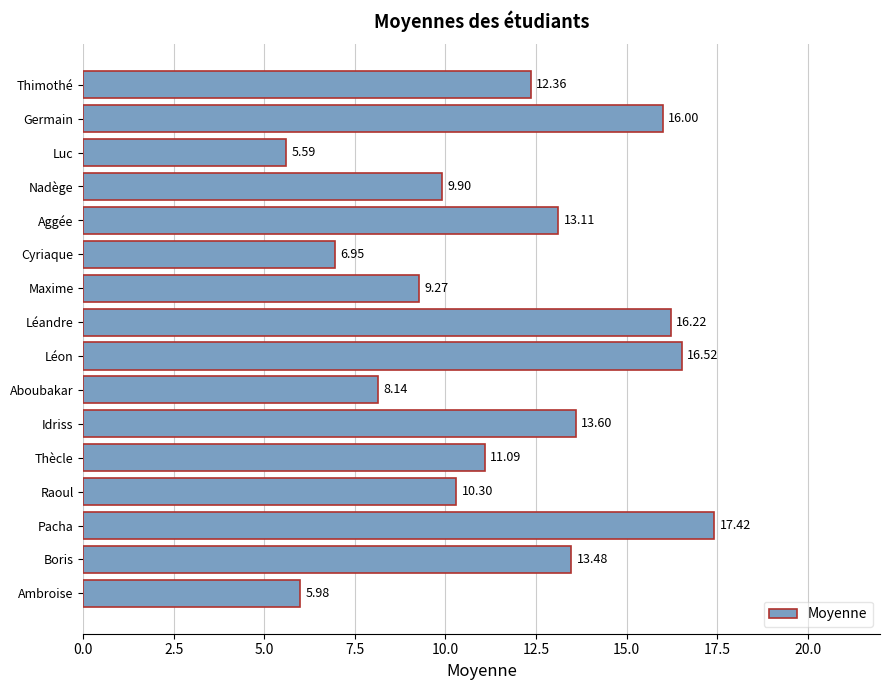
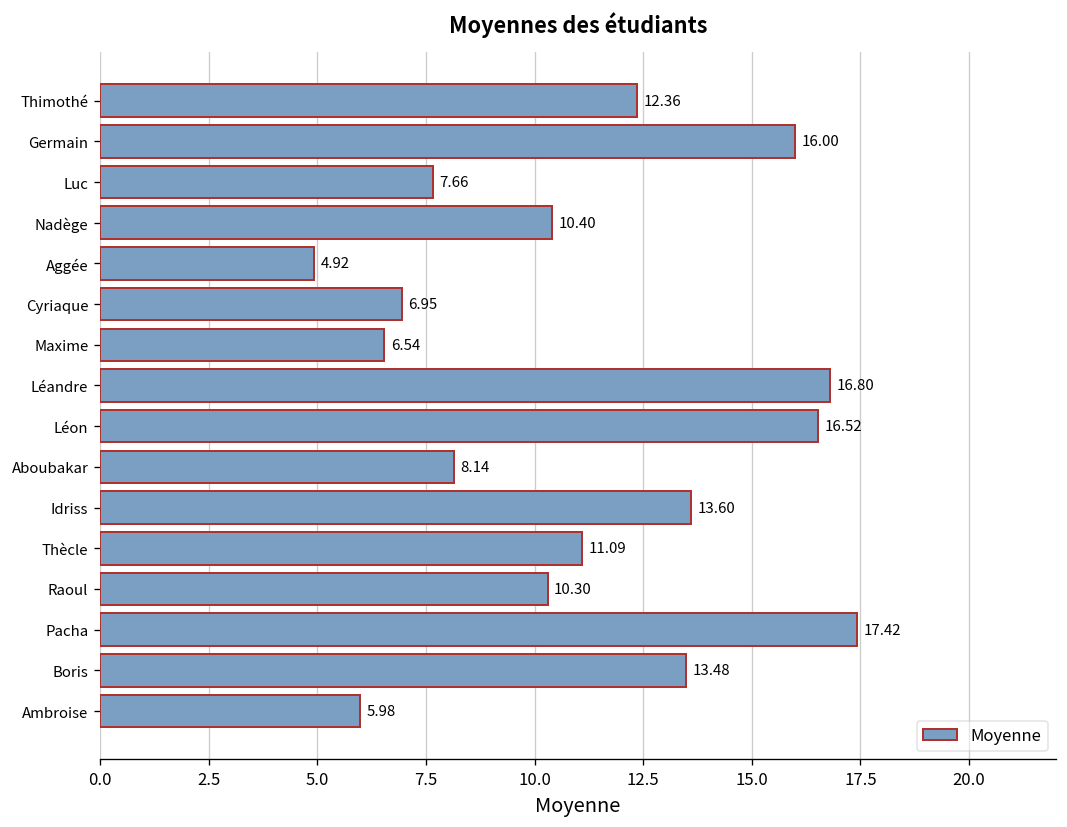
  {
    "Thimothé": 12.36,
    "Germain": 16.00,
-   "Luc": 5.59,
-   "Nadège": 9.90,
-   "Aggée": 13.11,
+   "Luc": 7.66,
+   "Nadège": 10.40,
+   "Aggée": 4.92,
    "Cyriaque": 6.95,
-   "Maxime": 9.27,
-   "Léandre": 16.22,
+   "Maxime": 6.54,
+   "Léandre": 16.80,
    "Léon": 16.52,
    "Aboubakar": 8.14,
    "Idriss": 13.60,
    "Thècle": 11.09,
    "Raoul": 10.30,
    "Pacha": 17.42,
    "Boris": 13.48,
    "Ambroise": 5.98
  }
